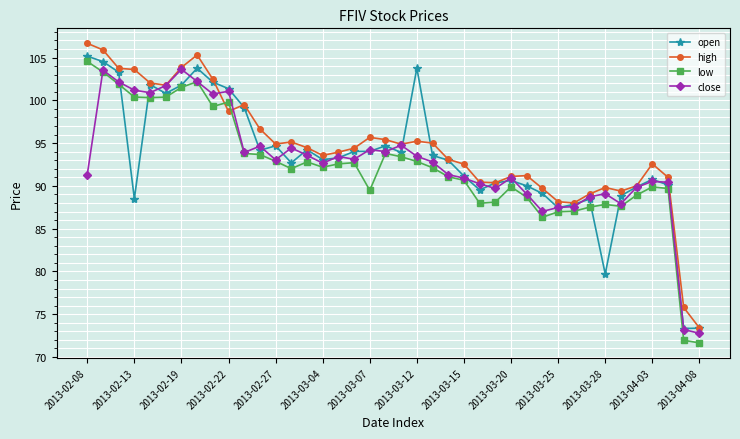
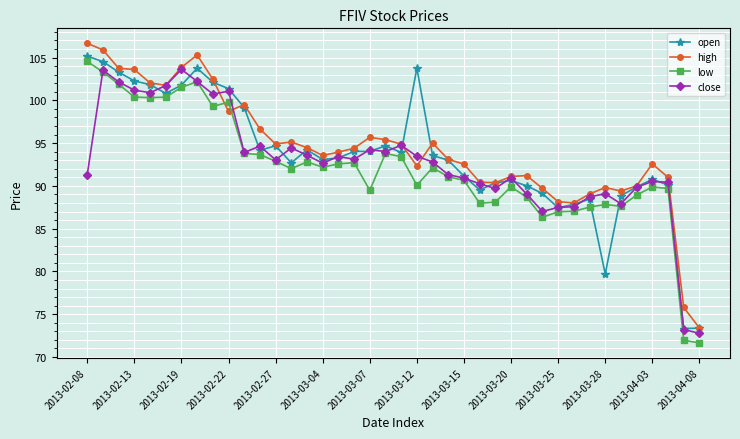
  {
    "open": {
      "2013-02-08": 105,
-     "2013-02-13": 89,
+     "2013-02-13": 102,
      "2013-03-04": 93,
      "2013-03-12": 104,
      "2013-03-20": 91,
      "2013-03-28": 80
    },
    "high": {
      "2013-02-08": 107,
      "2013-02-13": 104,
      "2013-02-22": 99,
      "2013-03-04": 94,
      "2013-03-07": 96,
-     "2013-03-12": 95,
+     "2013-03-12": 92,
      "2013-03-15": 93,
      "2013-03-25": 88,
      "2013-03-28": 90,
      "2013-04-03": 93
    },
    "low": {
      "2013-02-08": 105,
      "2013-02-13": 100,
      "2013-02-22": 100,
      "2013-03-04": 92,
      "2013-03-07": 89,
-     "2013-03-12": 93,
+     "2013-03-12": 90,
      "2013-03-20": 90,
      "2013-03-25": 87,
      "2013-03-28": 88,
      "2013-04-03": 90,
      "2013-04-08": 72
    },
    "close": {
      "2013-02-08": 91,
      "2013-02-13": 101,
      "2013-03-04": 93,
      "2013-03-12": 93,
      "2013-03-28": 89,
      "2013-04-08": 73
    }
  }
